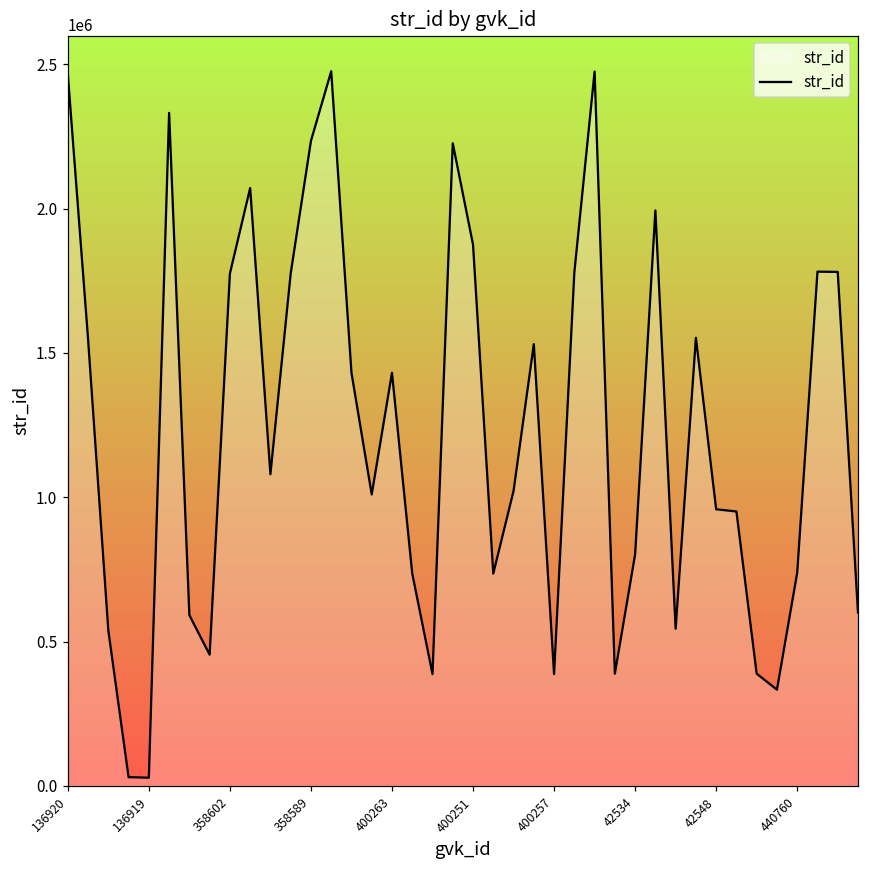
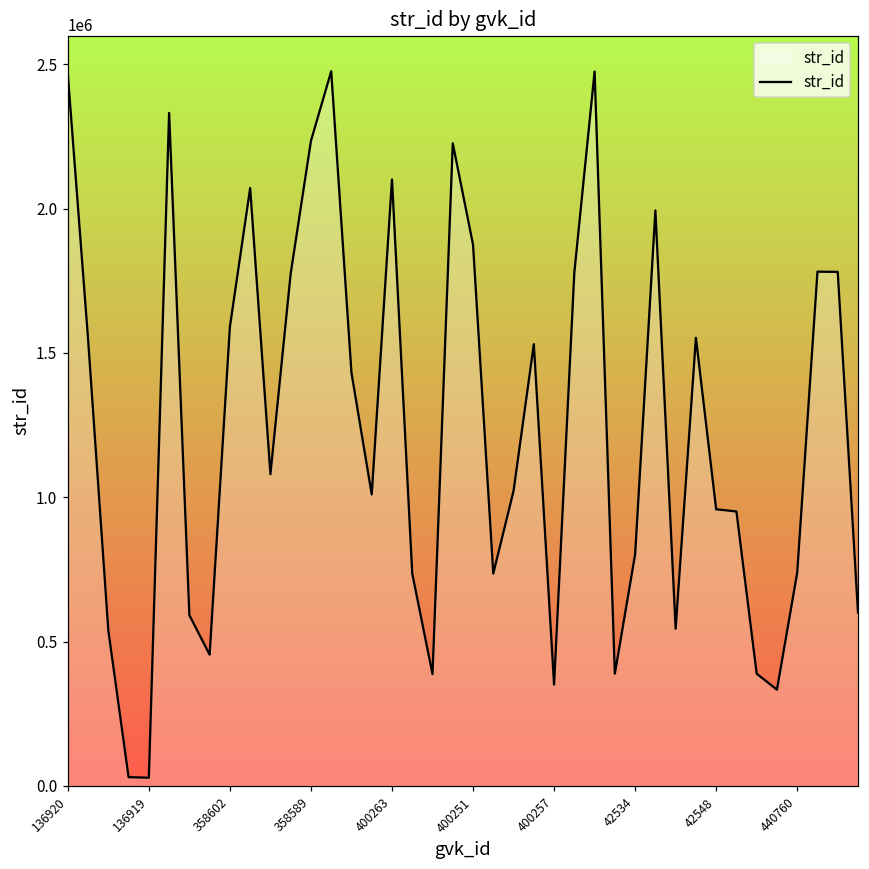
  {
    "136920": 2470000,
    "136919": 30000,
-   "358602": 1770000,
+   "358602": 1590000,
    "358589": 2230000,
-   "400263": 1430000,
+   "400263": 2100000,
    "400251": 1870000,
-   "400257": 390000,
+   "400257": 350000,
    "42534": 800000,
    "42548": 960000,
    "440760": 740000
  }
